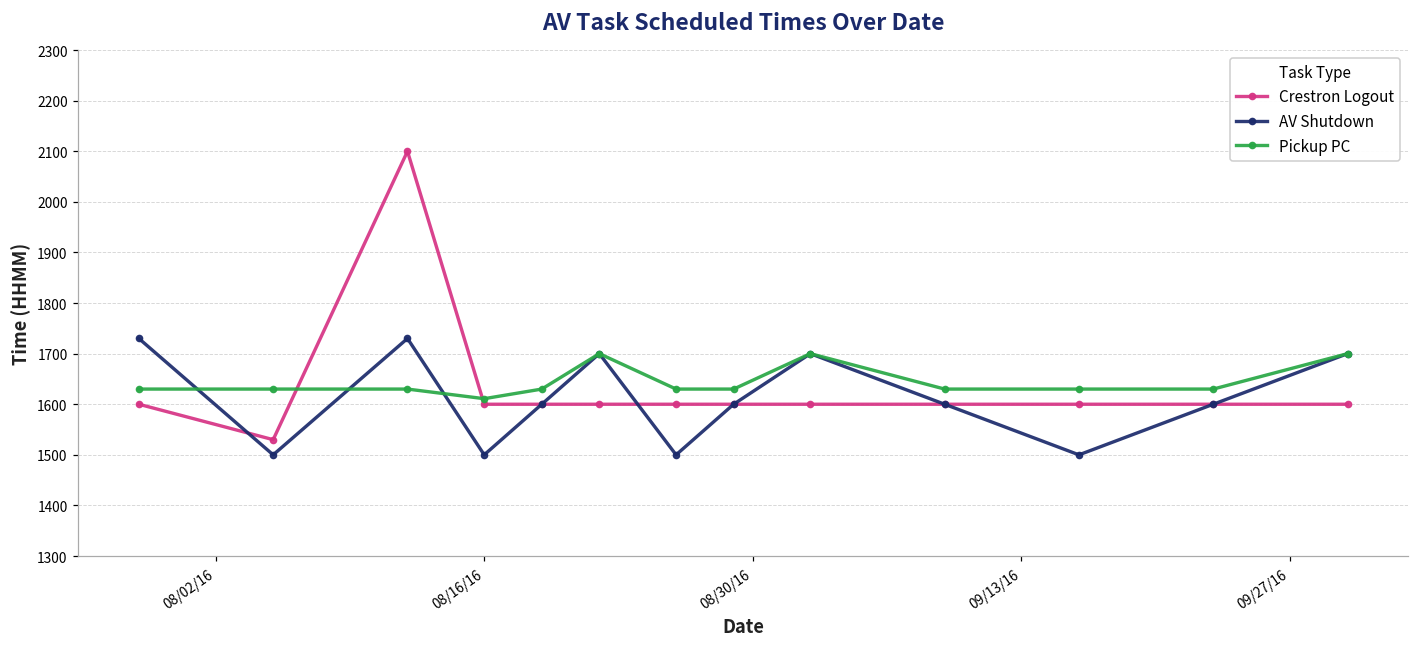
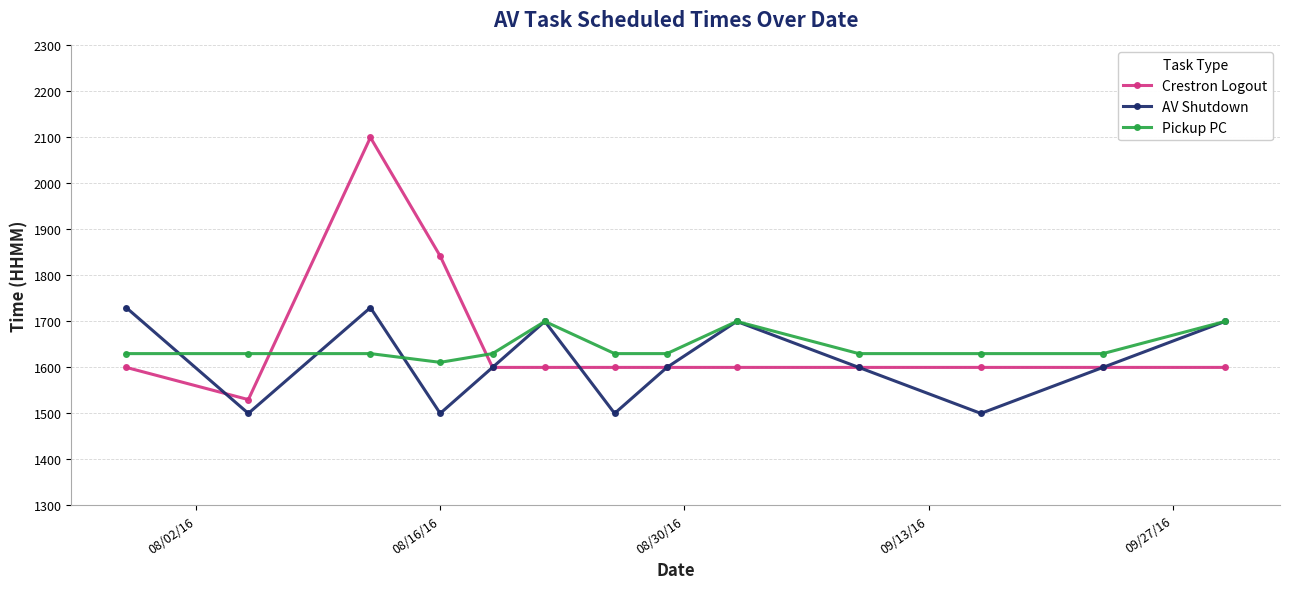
  {
    "Crestron Logout": {
-     "08/16/16": 1600
+     "08/16/16": 1840
    },
    "AV Shutdown": {
      "08/16/16": 1500
    },
    "Pickup PC": {
      "08/16/16": 1610
    }
  }
